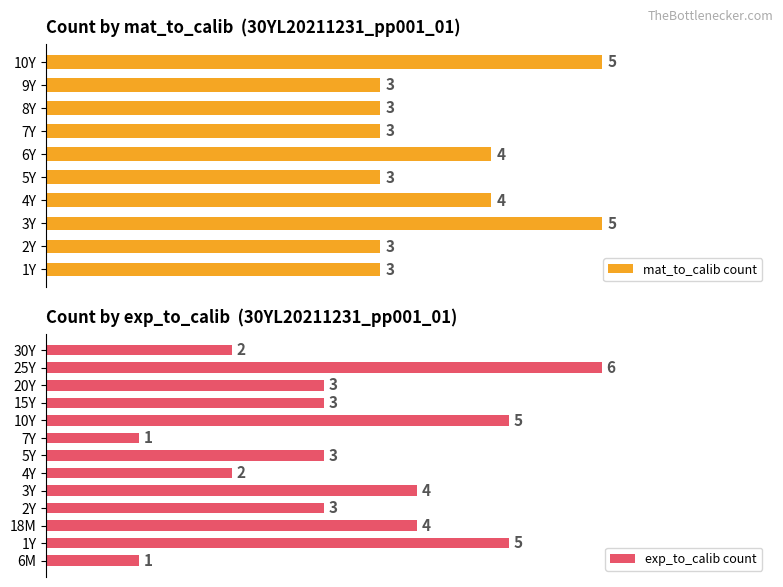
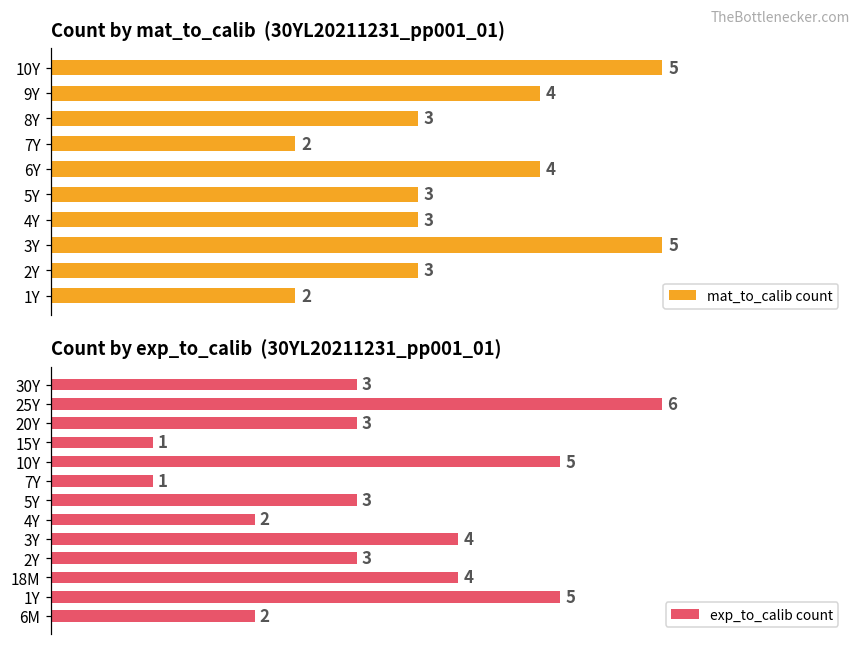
  {
    "Count by mat_to_calib (30YL20211231_pp001_01)": {
      "10Y": 5,
-     "9Y": 3,
+     "9Y": 4,
      "8Y": 3,
-     "7Y": 3,
+     "7Y": 2,
      "6Y": 4,
      "5Y": 3,
-     "4Y": 4,
+     "4Y": 3,
      "3Y": 5,
      "2Y": 3,
-     "1Y": 3
+     "1Y": 2
    },
    "Count by exp_to_calib (30YL20211231_pp001_01)": {
-     "30Y": 2,
+     "30Y": 3,
      "25Y": 6,
      "20Y": 3,
-     "15Y": 3,
+     "15Y": 1,
      "10Y": 5,
      "7Y": 1,
      "5Y": 3,
      "4Y": 2,
      "3Y": 4,
      "2Y": 3,
      "18M": 4,
      "1Y": 5,
-     "6M": 1
+     "6M": 2
    }
  }
